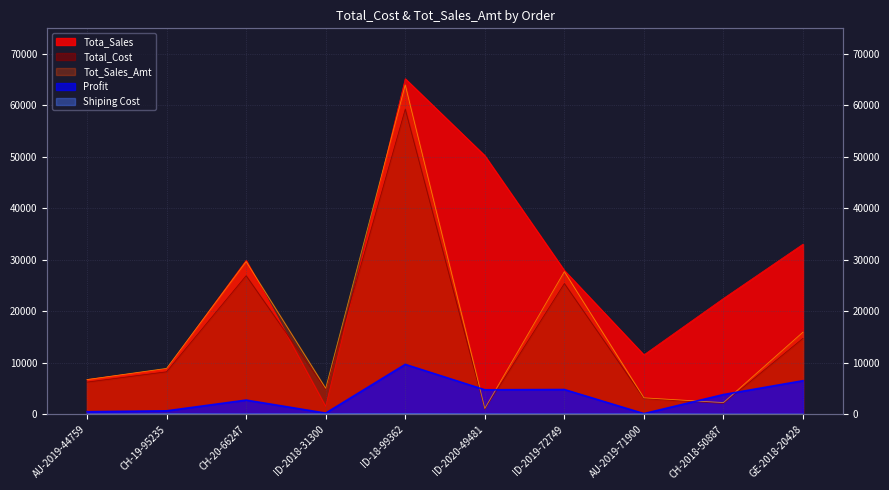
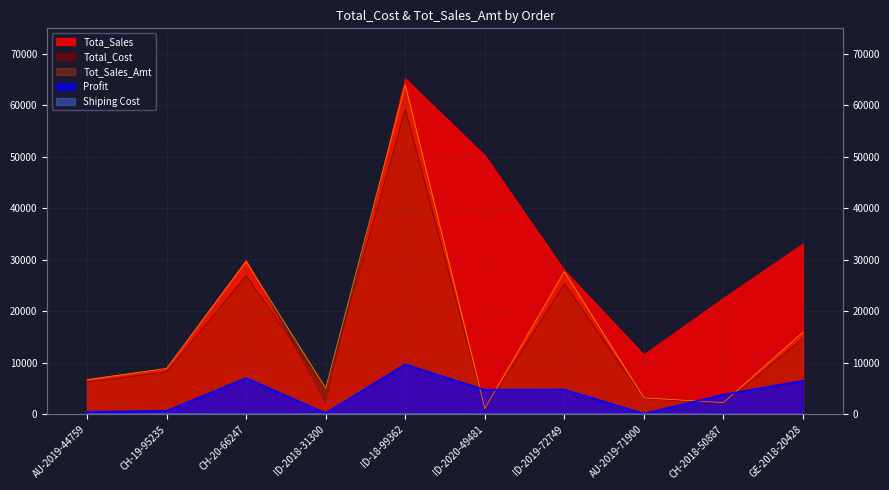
  {
    "Tota_Sales": {
      "ID-2018-31300": 2000,
      "ID-18-99362": 65000,
      "ID-2020-49481": 50000,
      "AU-2019-71900": 12000,
      "CH-2018-50887": 22000,
      "GE-2018-20428": 33000
    },
    "Profit": {
      "CH-19-95235": 1000,
-     "CH-20-66247": 3000,
+     "CH-20-66247": 7000,
      "ID-18-99362": 10000,
      "ID-2020-49481": 5000,
      "ID-2019-72749": 5000,
      "CH-2018-50887": 4000,
      "GE-2018-20428": 7000
    },
    "Shiping Cost": {
      "CH-19-95235": 0,
      "CH-20-66247": 0,
      "ID-18-99362": 0,
      "ID-2020-49481": 0,
      "ID-2019-72749": 0,
      "CH-2018-50887": 0,
      "GE-2018-20428": 0
    }
  }
